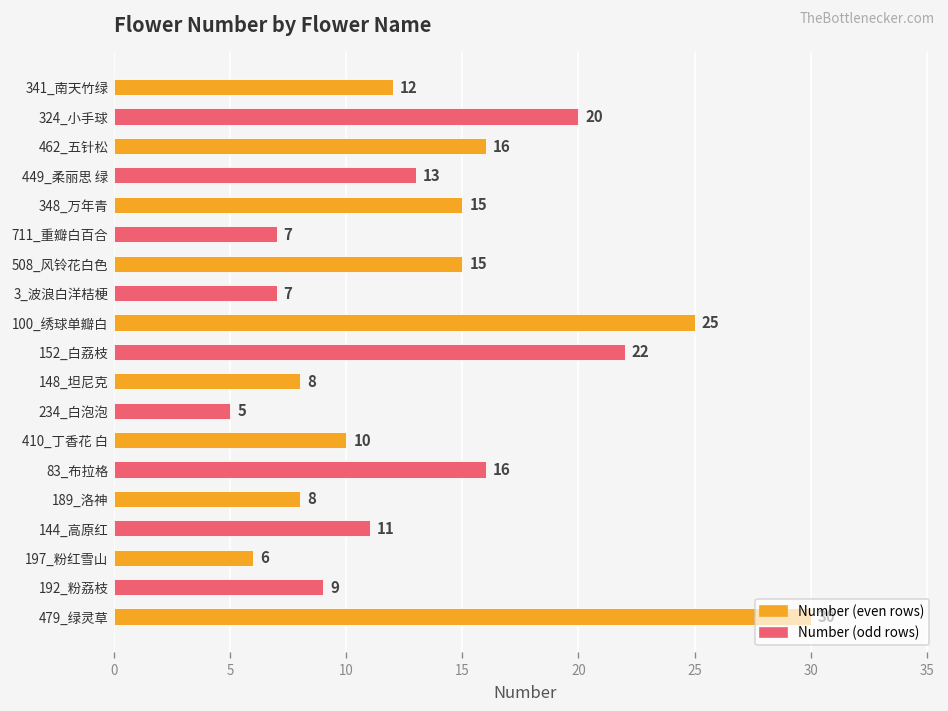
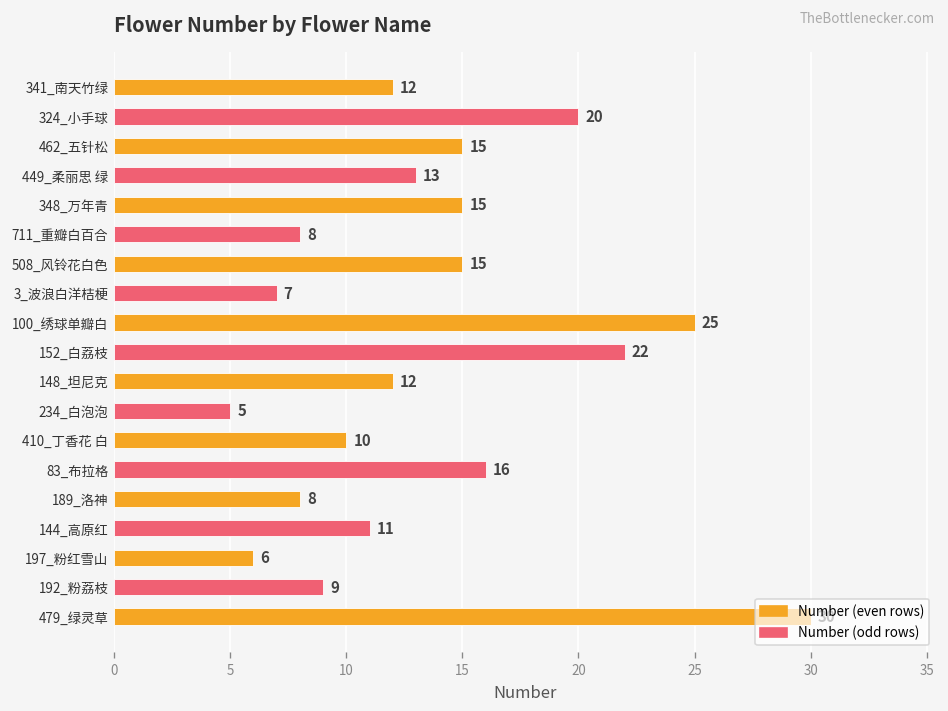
  {
    "341_南天竹绿": 12,
    "324_小手球": 20,
-   "462_五针松": 16,
+   "462_五针松": 15,
    "449_柔丽思 绿": 13,
    "348_万年青": 15,
-   "711_重瓣白百合": 7,
+   "711_重瓣白百合": 8,
    "508_风铃花白色": 15,
    "3_波浪白洋桔梗": 7,
    "100_绣球单瓣白": 25,
    "152_白荔枝": 22,
-   "148_坦尼克": 8,
+   "148_坦尼克": 12,
    "234_白泡泡": 5,
    "410_丁香花 白": 10,
    "83_布拉格": 16,
    "189_洛神": 8,
    "144_高原红": 11,
    "197_粉红雪山": 6,
    "192_粉荔枝": 9
  }
